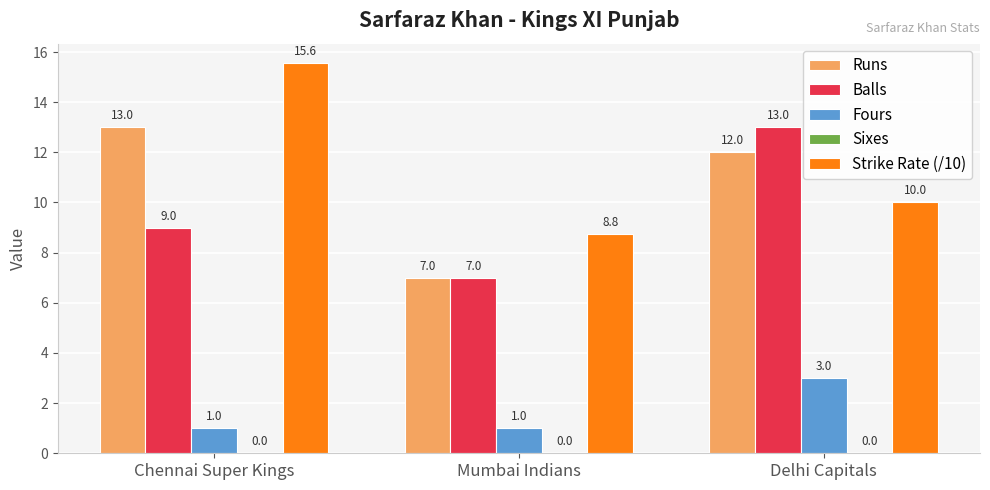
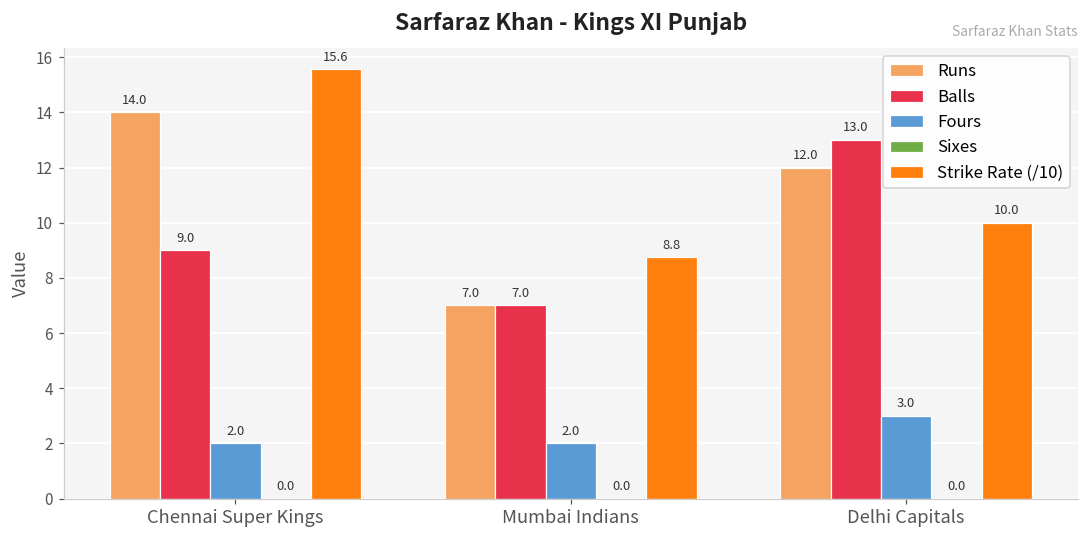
  {
    "Runs": {
-     "Chennai Super Kings": 13.0,
+     "Chennai Super Kings": 14.0,
      "Mumbai Indians": 7.0,
      "Delhi Capitals": 12.0
    },
    "Balls": {
      "Chennai Super Kings": 9.0,
      "Mumbai Indians": 7.0,
      "Delhi Capitals": 13.0
    },
    "Fours": {
-     "Chennai Super Kings": 1.0,
-     "Mumbai Indians": 1.0,
+     "Chennai Super Kings": 2.0,
+     "Mumbai Indians": 2.0,
      "Delhi Capitals": 3.0
    },
    "Sixes": {
      "Chennai Super Kings": 0.0,
      "Mumbai Indians": 0.0,
      "Delhi Capitals": 0.0
    },
    "Strike Rate (/10)": {
      "Chennai Super Kings": 15.6,
      "Mumbai Indians": 8.8,
      "Delhi Capitals": 10.0
    }
  }
